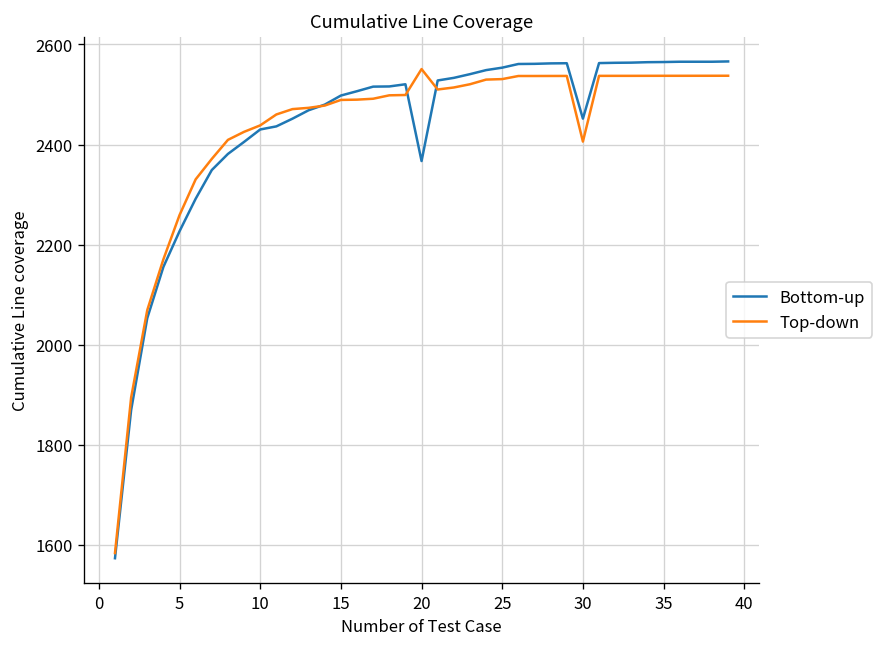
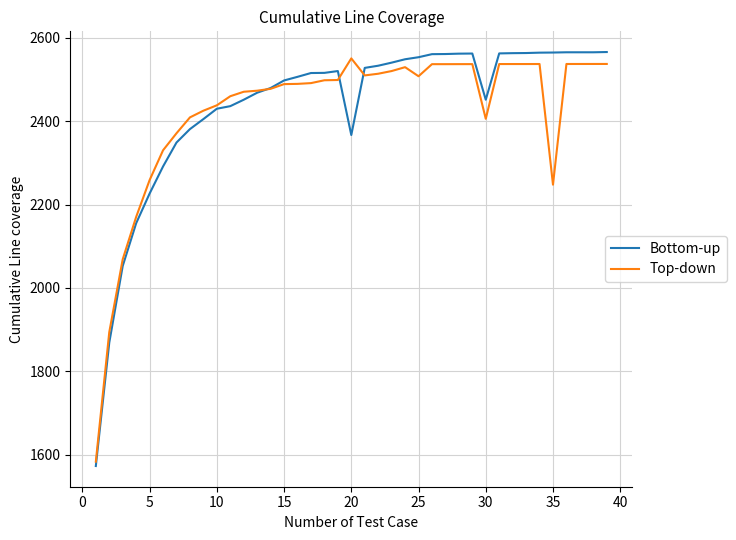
  {
    "Bottom-up": {
      "5": 2230,
      "10": 2430,
      "15": 2500,
      "20": 2370,
      "25": 2550,
      "30": 2450,
      "35": 2560
    },
    "Top-down": {
      "5": 2260,
      "10": 2440,
      "15": 2490,
      "20": 2550,
-     "25": 2530,
+     "25": 2510,
      "30": 2410,
-     "35": 2540
+     "35": 2250
    }
  }
